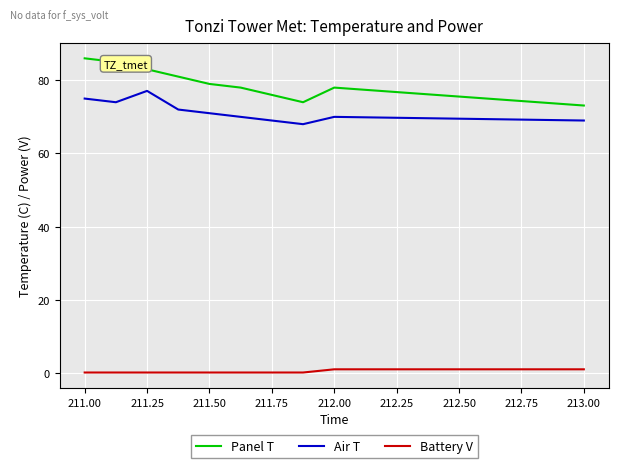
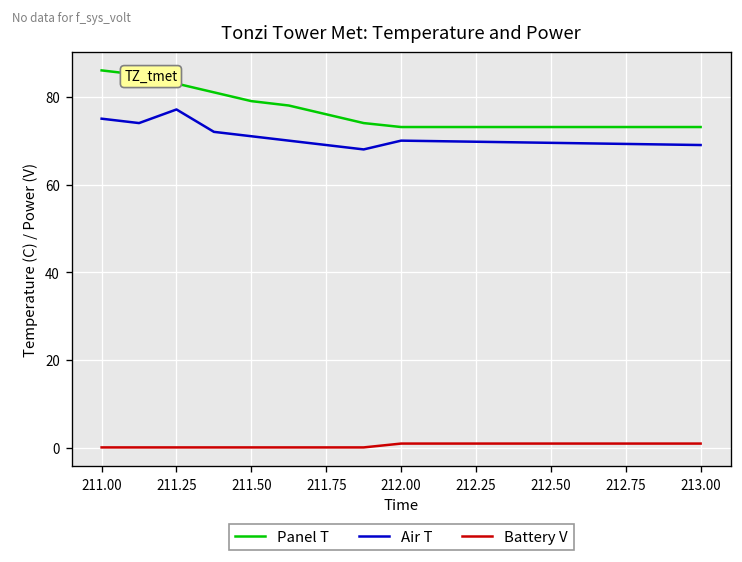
  {
    "Panel T": {
      "211.00": 86,
      "211.50": 79,
      "211.75": 76,
-     "212.00": 78,
+     "212.00": 73,
      "213.00": 73
    },
    "Air T": {
      "211.00": 75,
      "211.25": 77,
      "211.50": 71,
      "211.75": 69,
      "212.00": 70,
      "213.00": 69
    },
    "Battery V": {
      "211.00": 0,
      "211.25": 0,
      "211.50": 0,
      "211.75": 0,
      "212.00": 1,
      "213.00": 1
    }
  }
